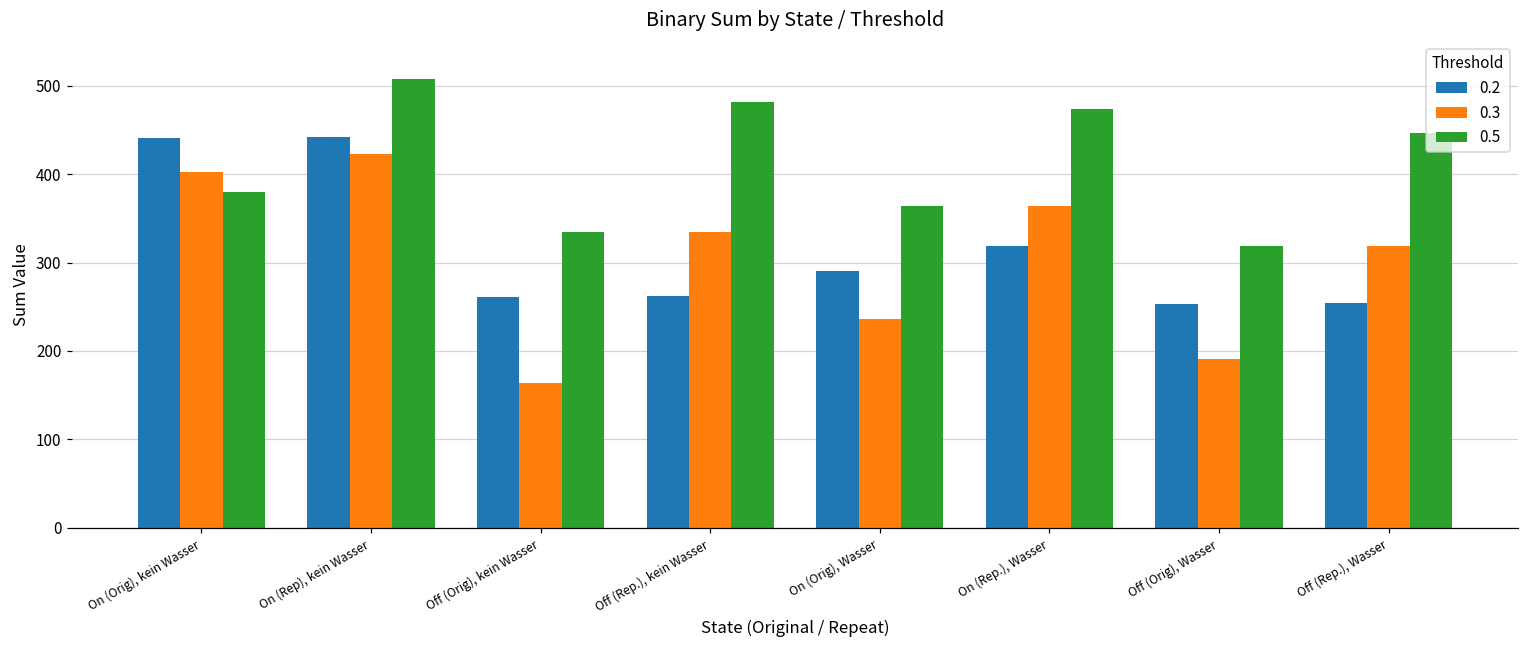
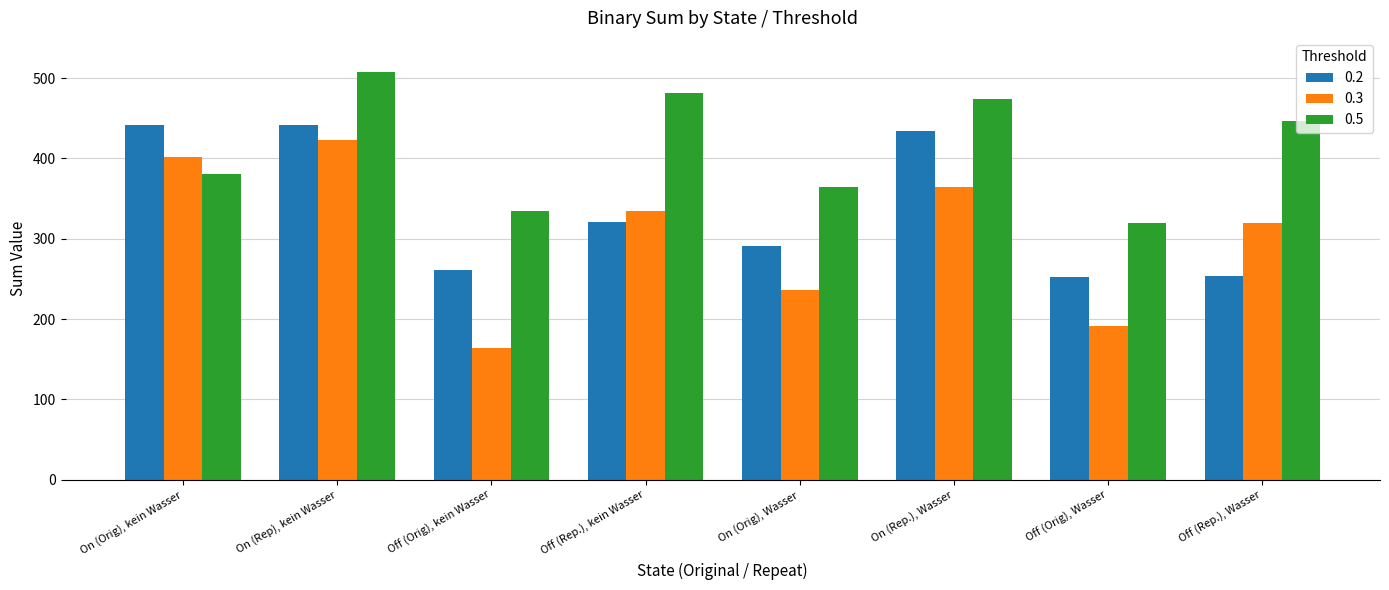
  {
    "0.2": {
      "On (Orig), kein Wasser": 440,
      "On (Rep), kein Wasser": 440,
      "Off (Orig), kein Wasser": 260,
-     "Off (Rep.), kein Wasser": 260,
+     "Off (Rep.), kein Wasser": 320,
      "On (Orig), Wasser": 290,
-     "On (Rep.), Wasser": 320,
+     "On (Rep.), Wasser": 430,
      "Off (Orig), Wasser": 250,
      "Off (Rep.), Wasser": 250
    },
    "0.3": {
      "On (Orig), kein Wasser": 400,
      "On (Rep), kein Wasser": 420,
      "Off (Orig), kein Wasser": 160,
      "Off (Rep.), kein Wasser": 340,
      "On (Orig), Wasser": 240,
      "On (Rep.), Wasser": 360,
      "Off (Orig), Wasser": 190,
      "Off (Rep.), Wasser": 320
    },
    "0.5": {
      "On (Orig), kein Wasser": 380,
      "On (Rep), kein Wasser": 510,
      "Off (Orig), kein Wasser": 340,
      "Off (Rep.), kein Wasser": 480,
      "On (Orig), Wasser": 360,
      "On (Rep.), Wasser": 470,
      "Off (Orig), Wasser": 320
    }
  }
